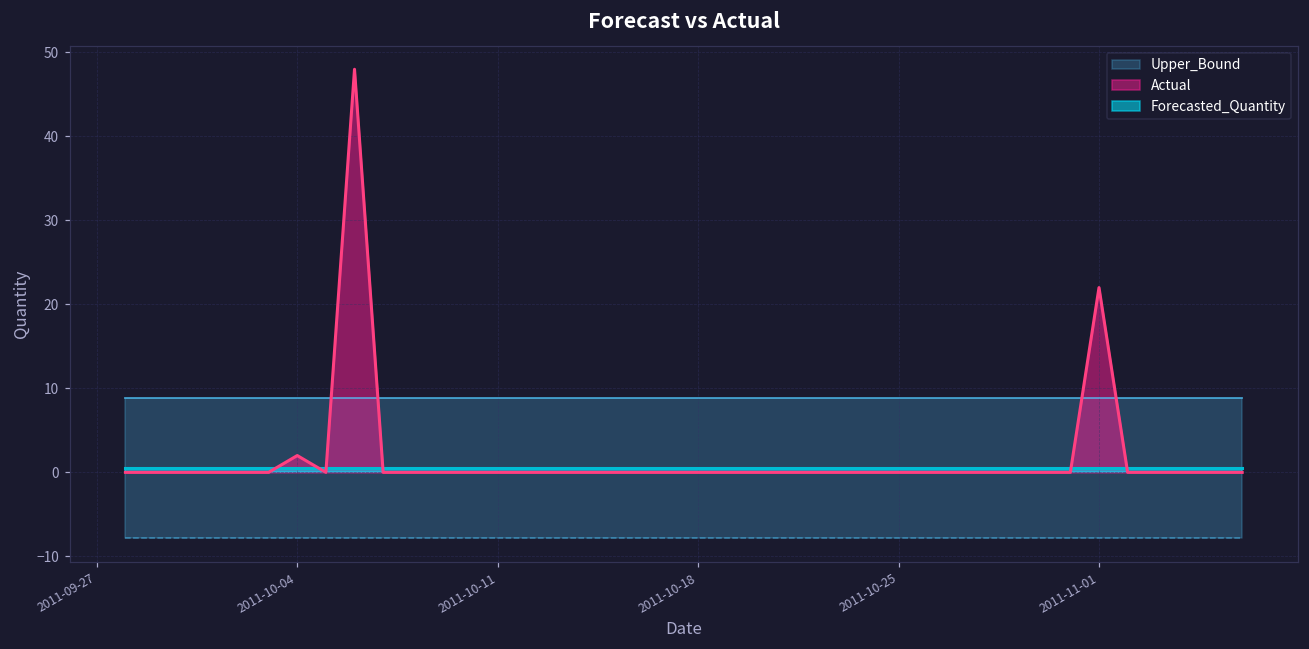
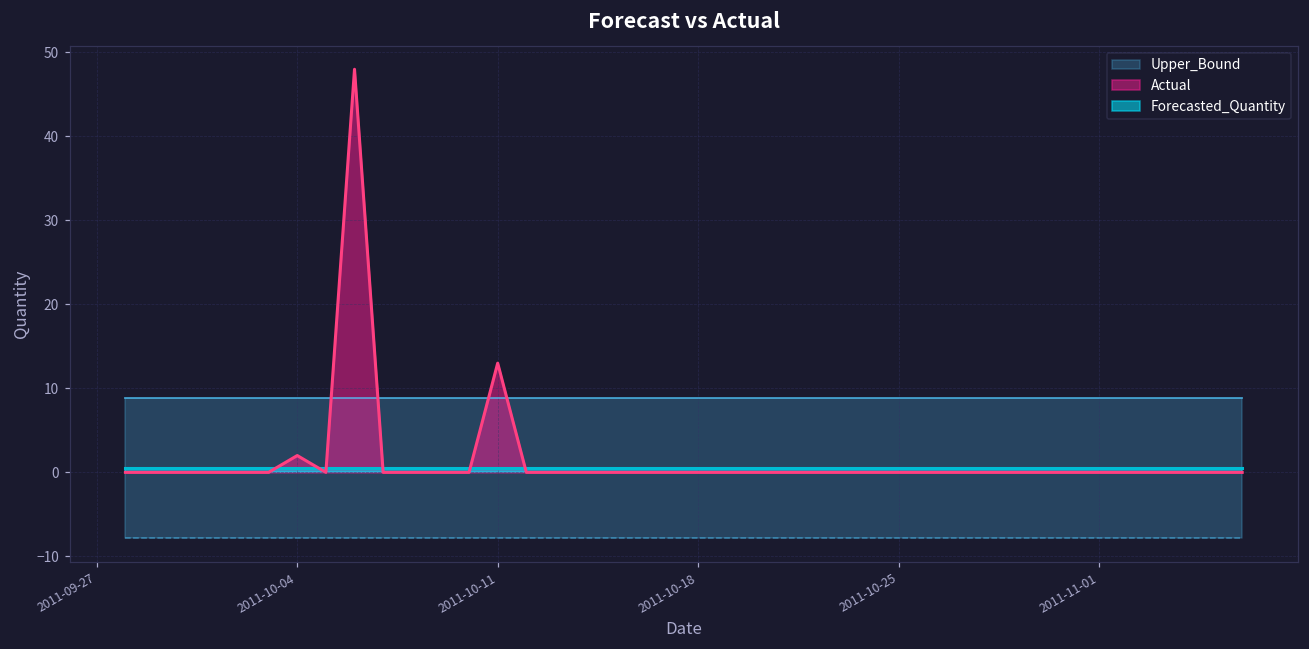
  {
    "Actual": {
      "2011-10-04": 2,
-     "2011-10-11": 0,
+     "2011-10-11": 13,
      "2011-10-18": 0,
      "2011-10-25": 0,
-     "2011-11-01": 22
+     "2011-11-01": 0
    },
    "Forecasted_Quantity": {
      "2011-10-04": 1,
      "2011-10-11": 1,
      "2011-10-18": 1,
      "2011-10-25": 1,
      "2011-11-01": 1
    }
  }
